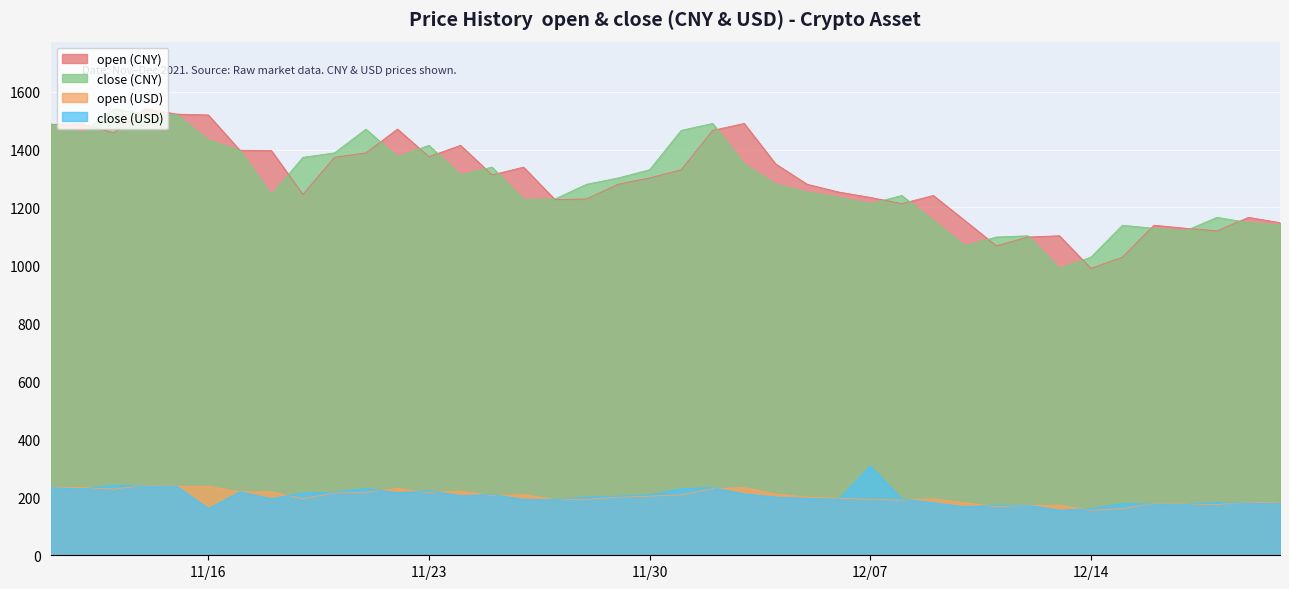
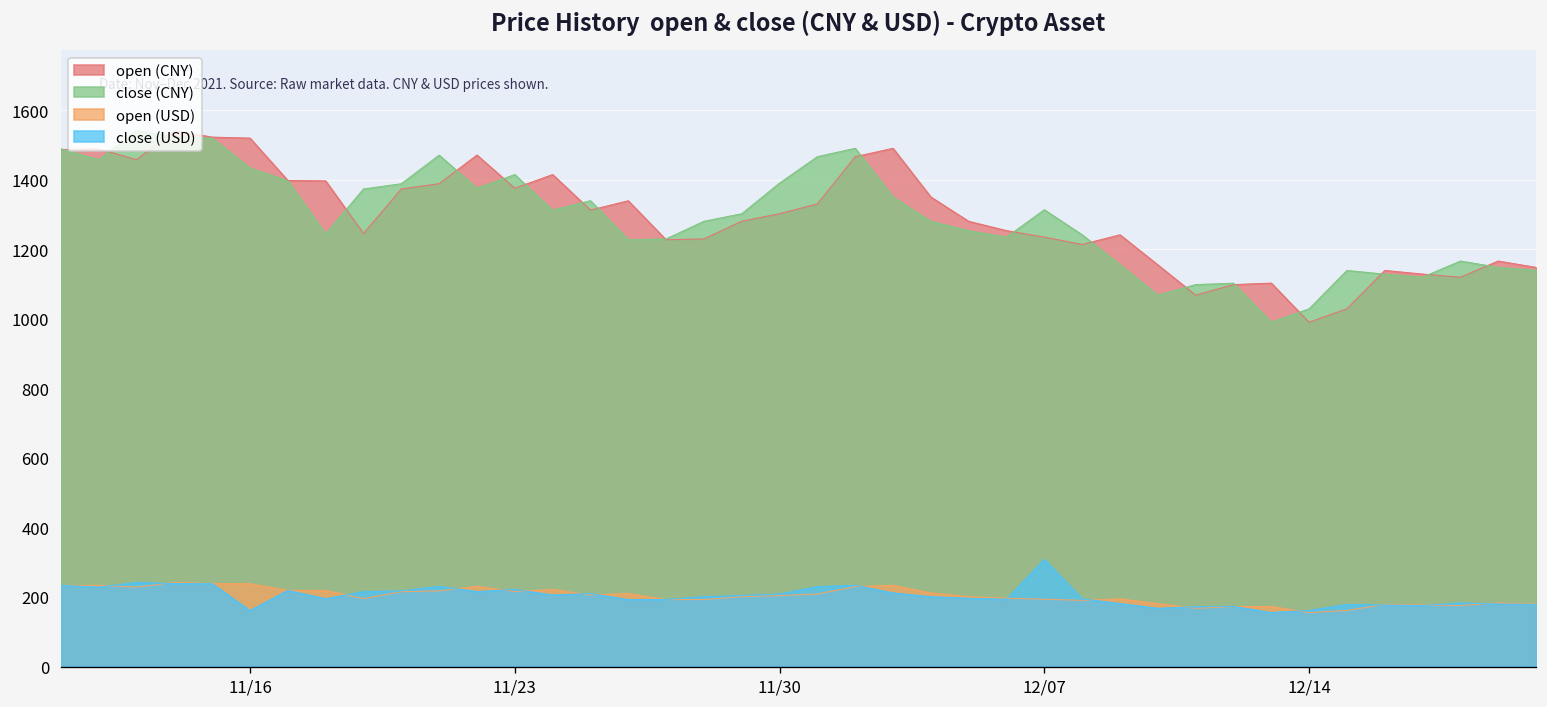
  {
    "close (CNY)": {
      "11/16": 1430,
      "11/23": 1410,
-     "11/30": 1330,
-     "12/07": 1210,
+     "11/30": 1390,
+     "12/07": 1310,
      "12/14": 1030
    },
    "close (USD)": {
      "11/16": 160,
      "12/07": 310
    }
  }
